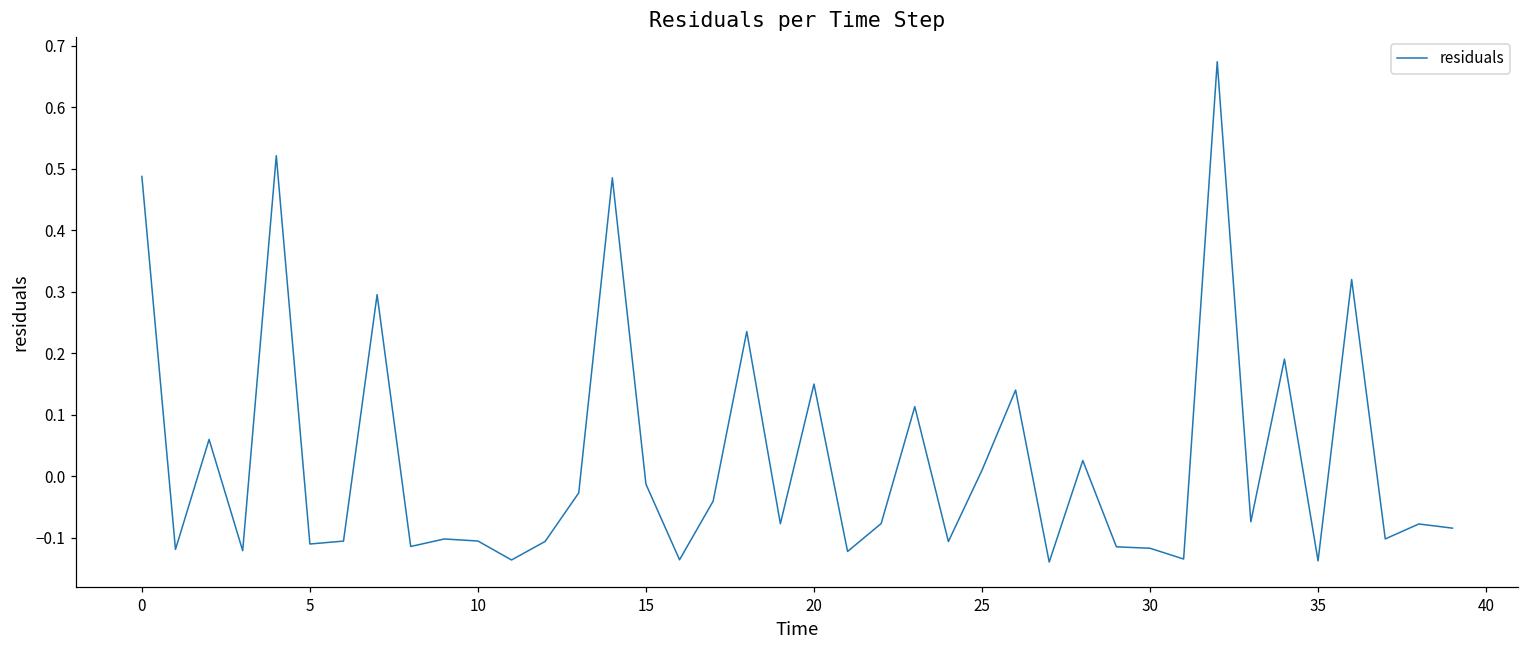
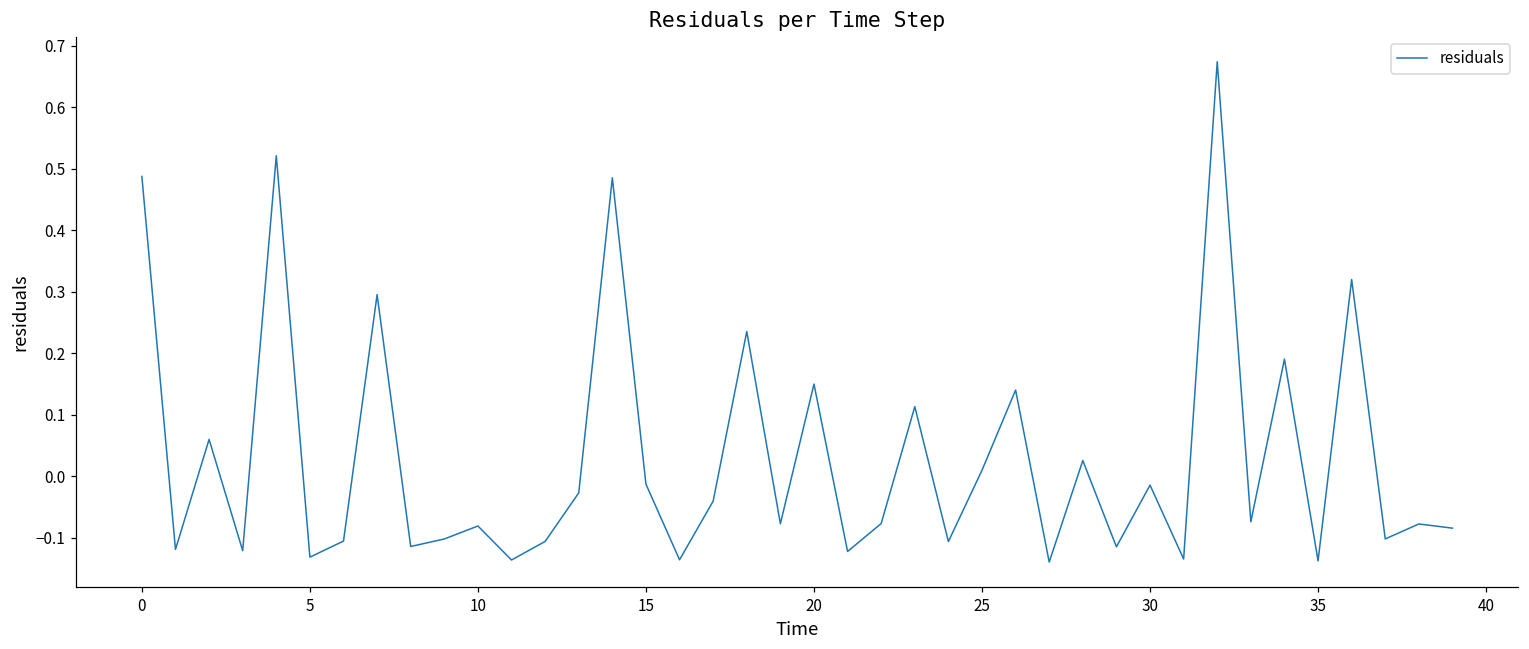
  {
    "0": 0.49,
-   "5": -0.11,
-   "10": -0.11,
+   "5": -0.13,
+   "10": -0.08,
    "15": -0.01,
    "20": 0.15,
    "25": 0.01,
-   "30": -0.12,
+   "30": -0.01,
    "35": -0.14
  }
